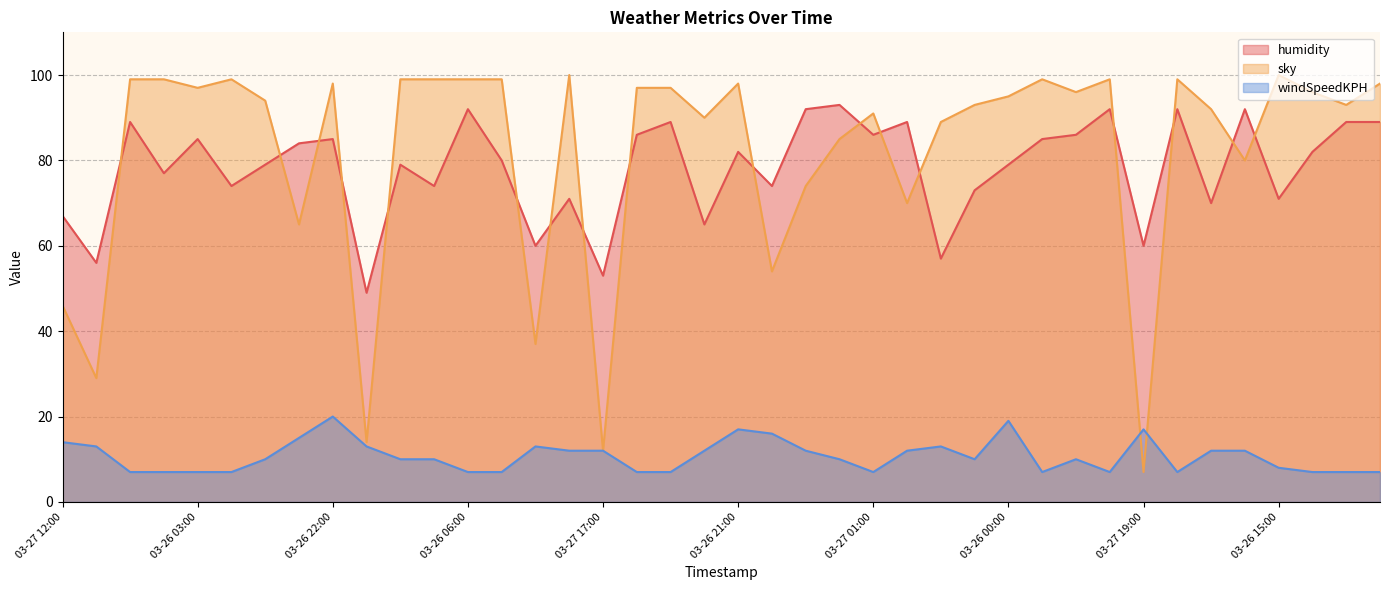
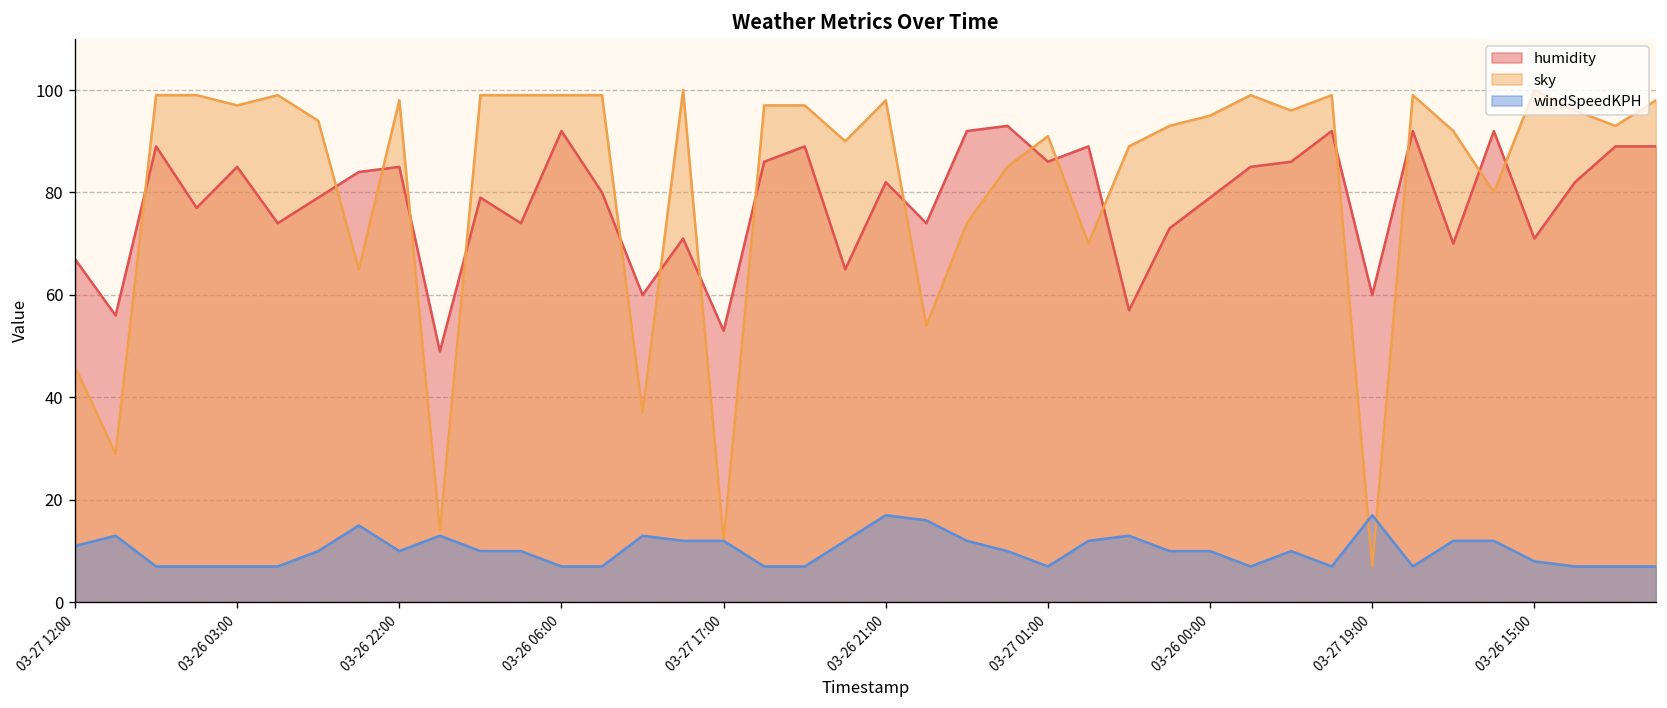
  {
    "windSpeedKPH": {
-     "03-27 12:00": 14,
+     "03-27 12:00": 11,
      "03-26 03:00": 7,
-     "03-26 22:00": 20,
+     "03-26 22:00": 10,
      "03-26 06:00": 7,
      "03-26 21:00": 17,
      "03-27 01:00": 7,
-     "03-26 00:00": 19,
+     "03-26 00:00": 10,
      "03-27 19:00": 17,
      "03-26 15:00": 8
    }
  }
